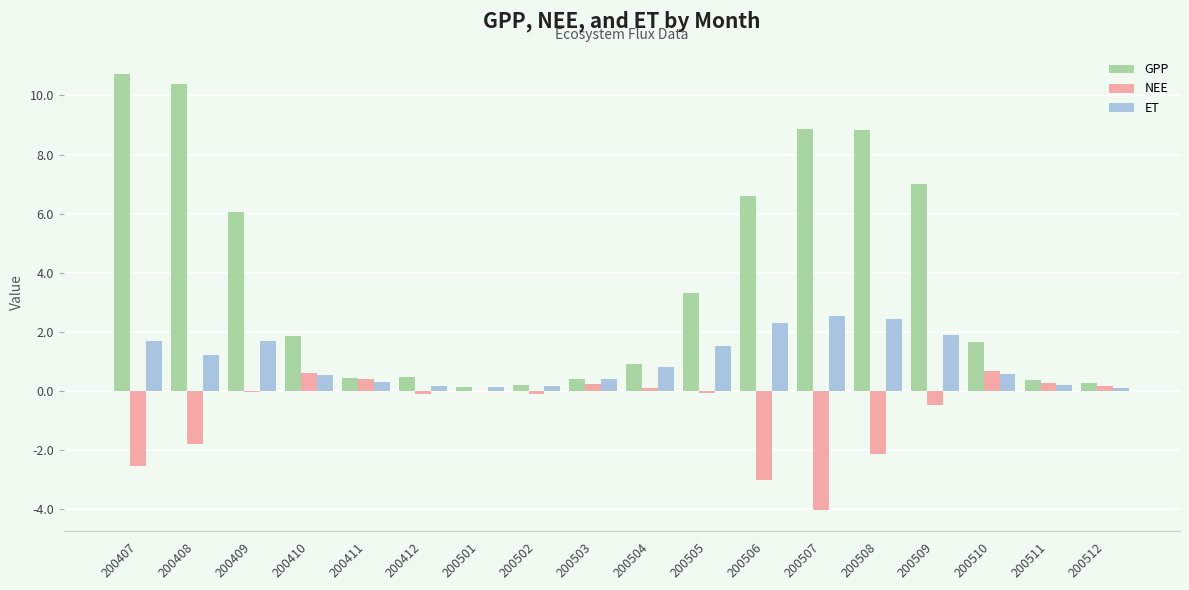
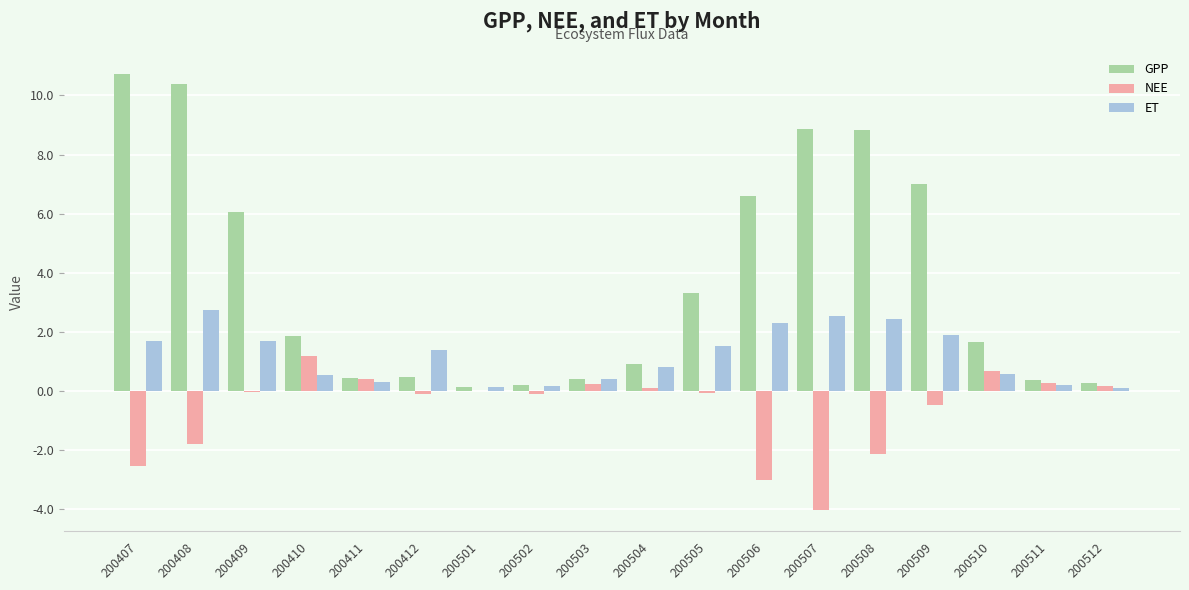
  {
    "GPP": {
      "200407": 10.7,
      "200408": 10.4,
      "200409": 6.1,
      "200410": 1.9,
      "200411": 0.4,
      "200412": 0.5,
      "200501": 0.1,
      "200502": 0.2,
      "200503": 0.4,
      "200504": 0.9,
      "200505": 3.3,
      "200506": 6.6,
      "200507": 8.9,
      "200508": 8.8,
      "200509": 7.0,
      "200510": 1.7,
      "200511": 0.4,
      "200512": 0.3
    },
    "NEE": {
      "200407": -2.5,
      "200408": -1.8,
-     "200410": 0.6,
+     "200410": 1.2,
      "200411": 0.4,
      "200412": -0.1,
      "200502": -0.1,
      "200503": 0.2,
      "200504": 0.1,
      "200506": -3.0,
      "200507": -4.0,
      "200508": -2.1,
      "200509": -0.5,
      "200510": 0.7,
      "200511": 0.3,
      "200512": 0.2
    },
    "ET": {
      "200407": 1.7,
-     "200408": 1.2,
+     "200408": 2.7,
      "200409": 1.7,
      "200410": 0.5,
      "200411": 0.3,
-     "200412": 0.2,
+     "200412": 1.4,
      "200501": 0.1,
      "200502": 0.2,
      "200503": 0.4,
      "200504": 0.8,
      "200505": 1.5,
      "200506": 2.3,
      "200507": 2.5,
      "200508": 2.4,
      "200509": 1.9,
      "200510": 0.6,
      "200511": 0.2,
      "200512": 0.1
    }
  }
